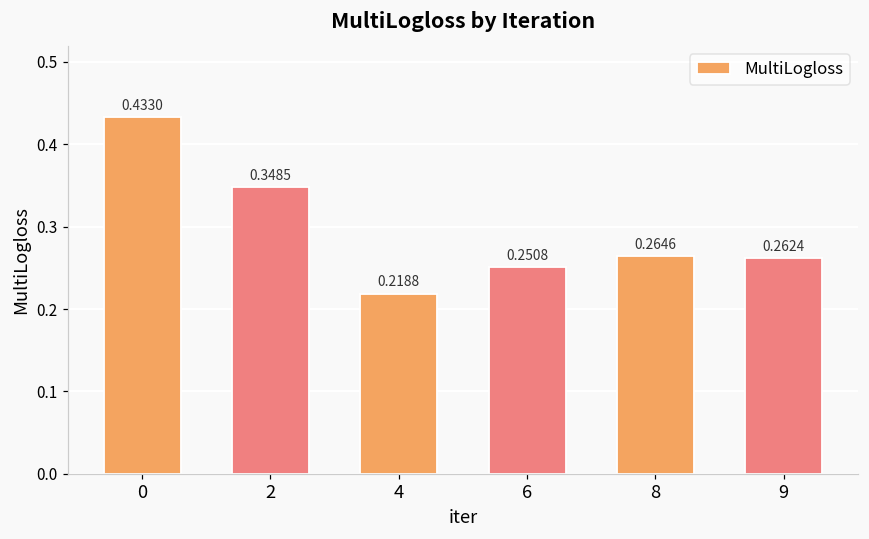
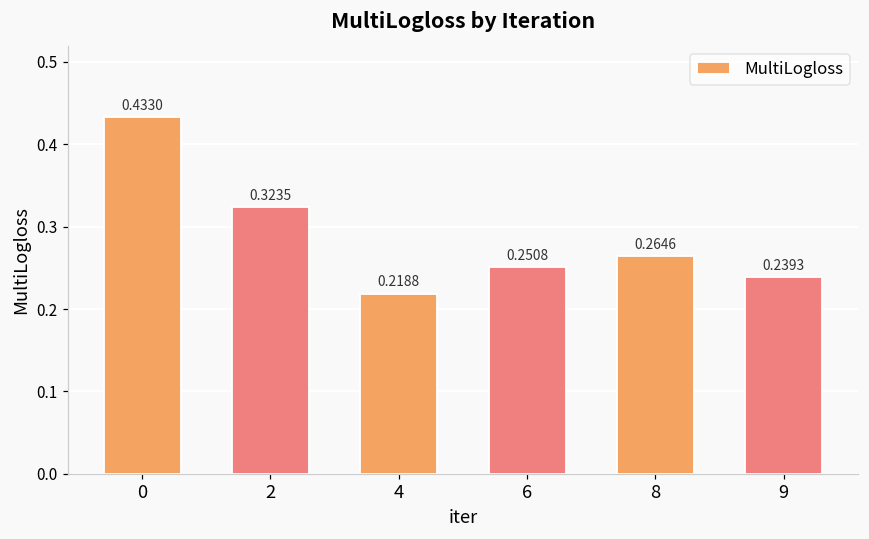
  {
    "0": 0.4330,
-   "2": 0.3485,
+   "2": 0.3235,
    "4": 0.2188,
    "6": 0.2508,
    "8": 0.2646,
-   "9": 0.2624
+   "9": 0.2393
  }
